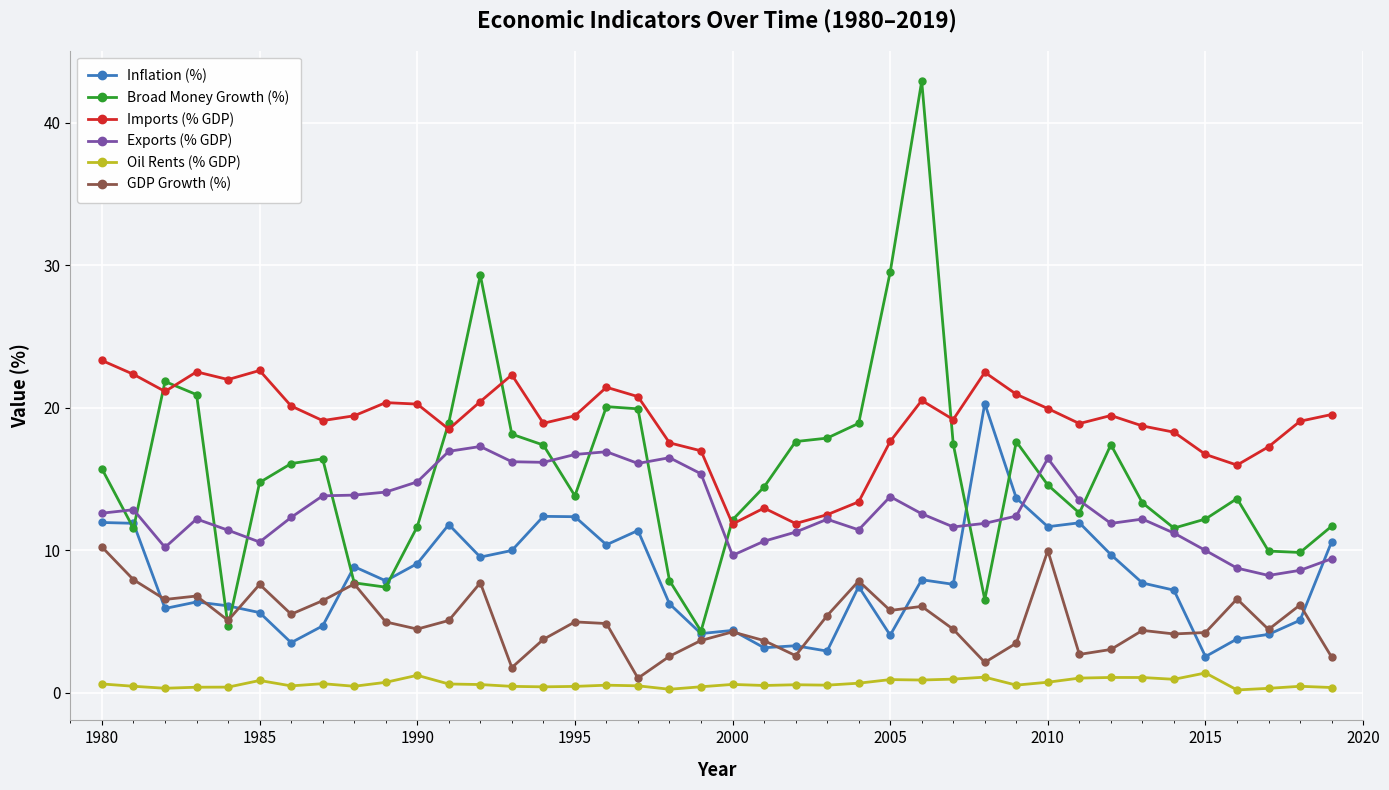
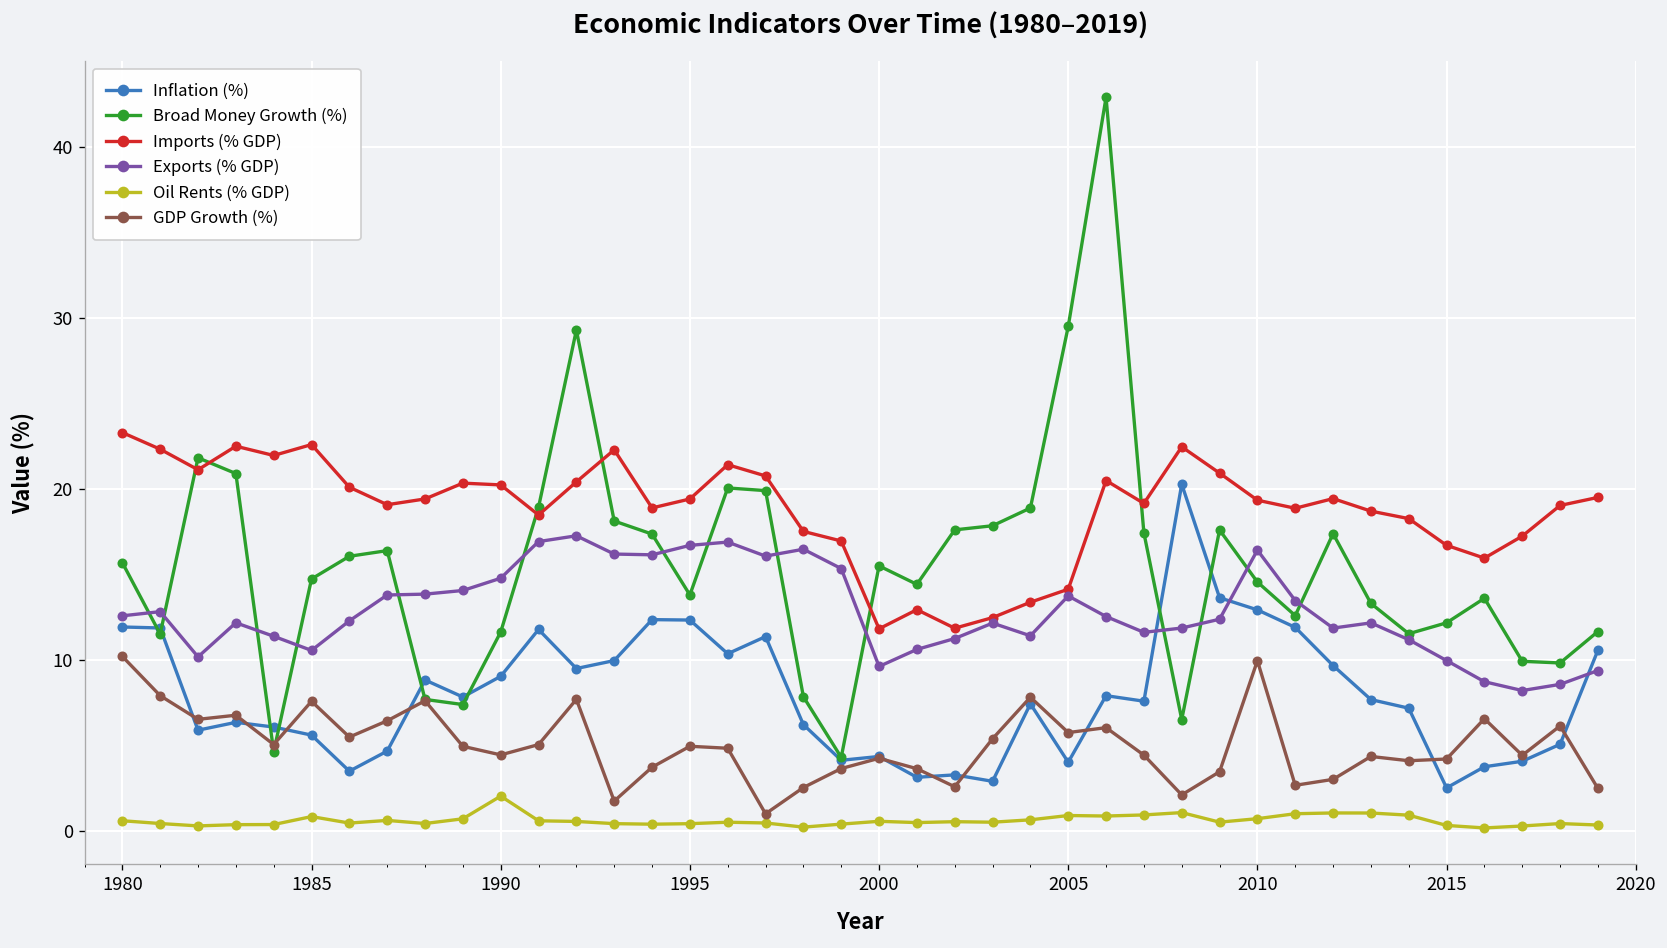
  {
    "Inflation (%)": {
      "1980": 11.9,
      "1985": 5.6,
      "1990": 9.1,
      "1995": 12.3,
      "2005": 4.0,
-     "2010": 11.6,
+     "2010": 12.9,
      "2015": 2.5
    },
    "Broad Money Growth (%)": {
      "1980": 15.7,
      "1985": 14.7,
      "1990": 11.6,
      "1995": 13.8,
-     "2000": 12.1,
+     "2000": 15.5,
      "2005": 29.5,
      "2010": 14.6,
      "2015": 12.2
    },
    "Imports (% GDP)": {
      "1980": 23.3,
      "1985": 22.6,
      "1990": 20.2,
      "1995": 19.4,
      "2000": 11.8,
-     "2005": 17.6,
-     "2010": 19.9,
+     "2005": 14.1,
+     "2010": 19.4,
      "2015": 16.7
    },
    "Exports (% GDP)": {
      "1980": 12.6,
      "1985": 10.6,
      "1990": 14.8,
      "1995": 16.7,
      "2000": 9.6,
      "2005": 13.8,
      "2010": 16.4,
      "2015": 10.0
    },
    "Oil Rents (% GDP)": {
      "1980": 0.6,
      "1985": 0.9,
-     "1990": 1.2,
+     "1990": 2.0,
      "1995": 0.4,
      "2000": 0.6,
      "2005": 0.9,
      "2010": 0.7,
-     "2015": 1.4
+     "2015": 0.3
    },
    "GDP Growth (%)": {
      "1980": 10.2,
      "1985": 7.6,
      "1990": 4.5,
      "1995": 5.0,
      "2005": 5.8,
      "2010": 10.0,
      "2015": 4.2
    }
  }
